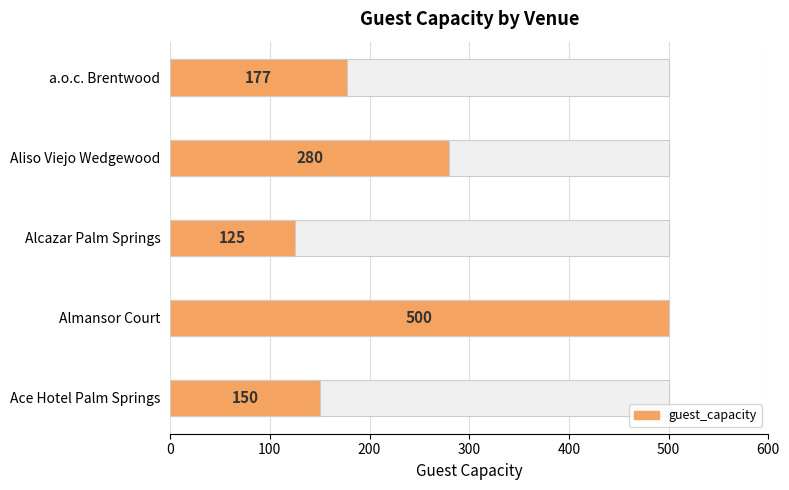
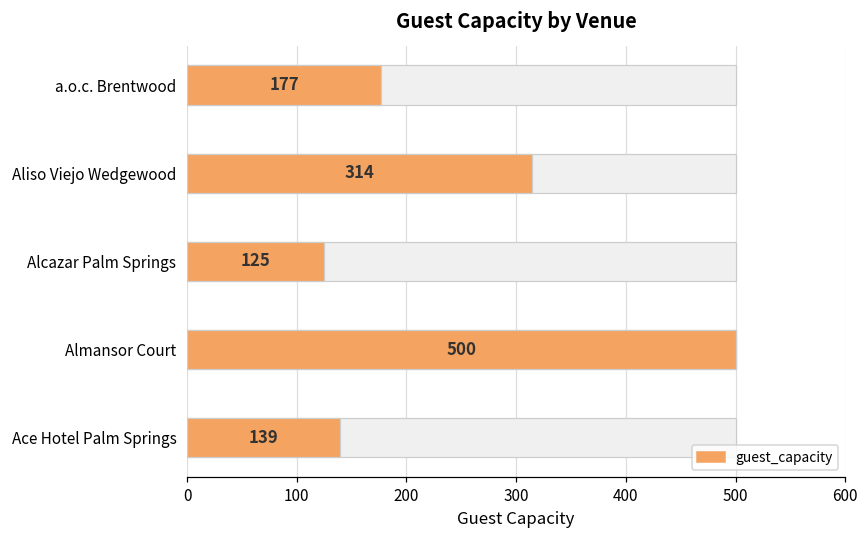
  {
    "guest_capacity": {
-     "Aliso Viejo Wedgewood": 280,
+     "Aliso Viejo Wedgewood": 314,
      "Almansor Court": 500,
-     "Ace Hotel Palm Springs": 150
+     "Ace Hotel Palm Springs": 139
    }
  }
